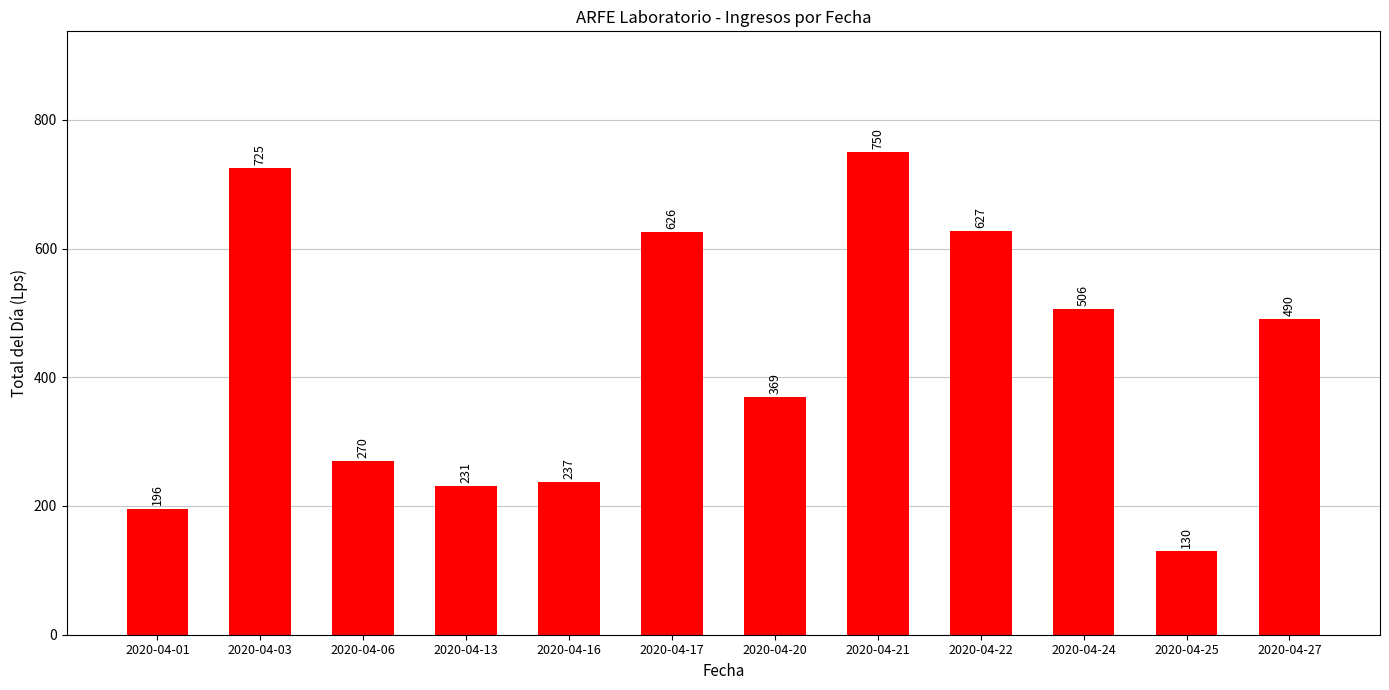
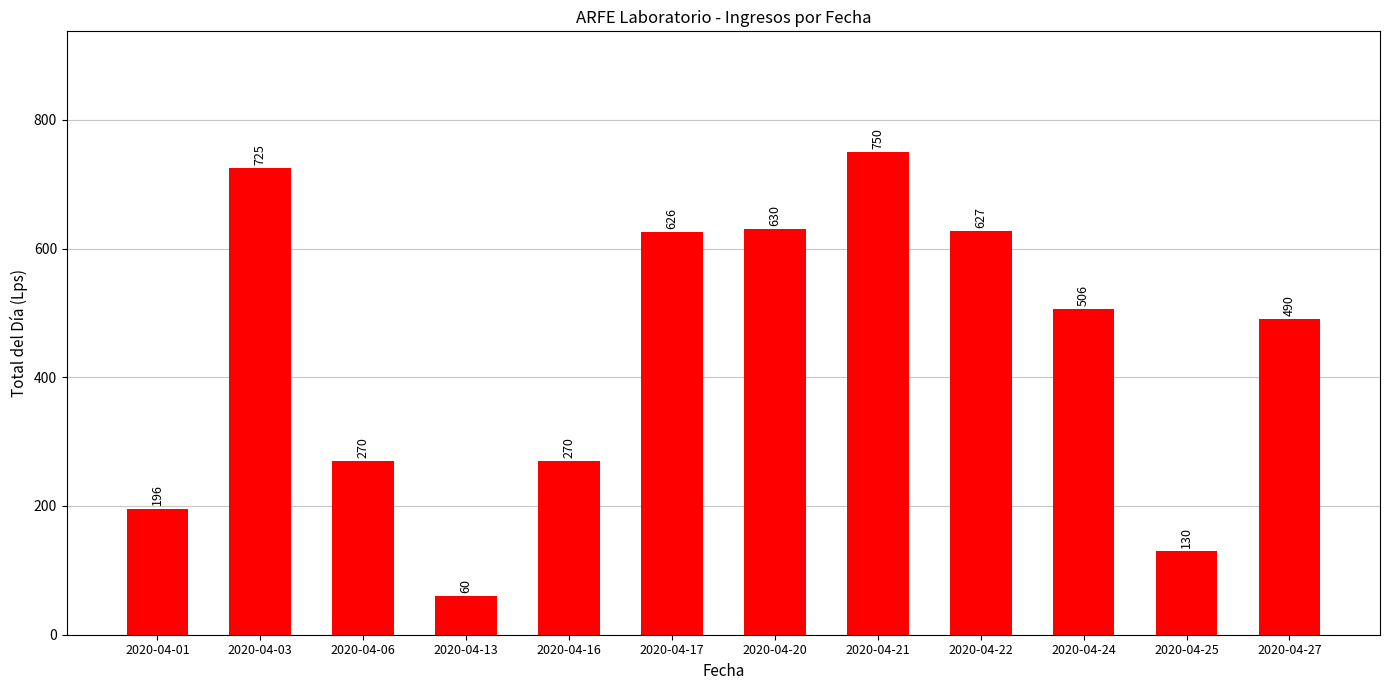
  {
    "2020-04-01": 196,
    "2020-04-03": 725,
    "2020-04-06": 270,
-   "2020-04-13": 231,
-   "2020-04-16": 237,
+   "2020-04-13": 60,
+   "2020-04-16": 270,
    "2020-04-17": 626,
-   "2020-04-20": 369,
+   "2020-04-20": 630,
    "2020-04-21": 750,
    "2020-04-22": 627,
    "2020-04-24": 506,
    "2020-04-25": 130,
    "2020-04-27": 490
  }
